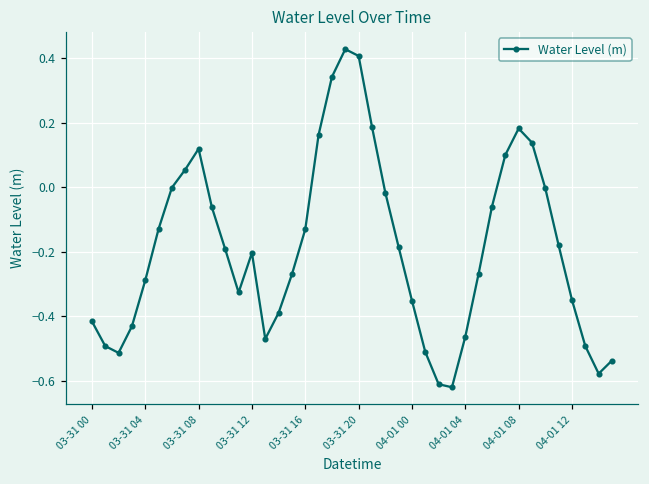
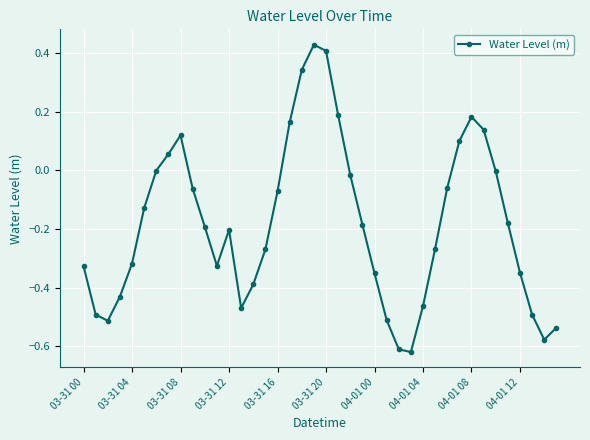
  {
-   "03-31 00": -0.42,
-   "03-31 04": -0.29,
+   "03-31 00": -0.33,
+   "03-31 04": -0.32,
    "03-31 08": 0.12,
    "03-31 12": -0.20,
-   "03-31 16": -0.13,
+   "03-31 16": -0.07,
    "03-31 20": 0.41,
    "04-01 00": -0.35,
    "04-01 04": -0.46,
    "04-01 08": 0.18,
    "04-01 12": -0.35
  }
